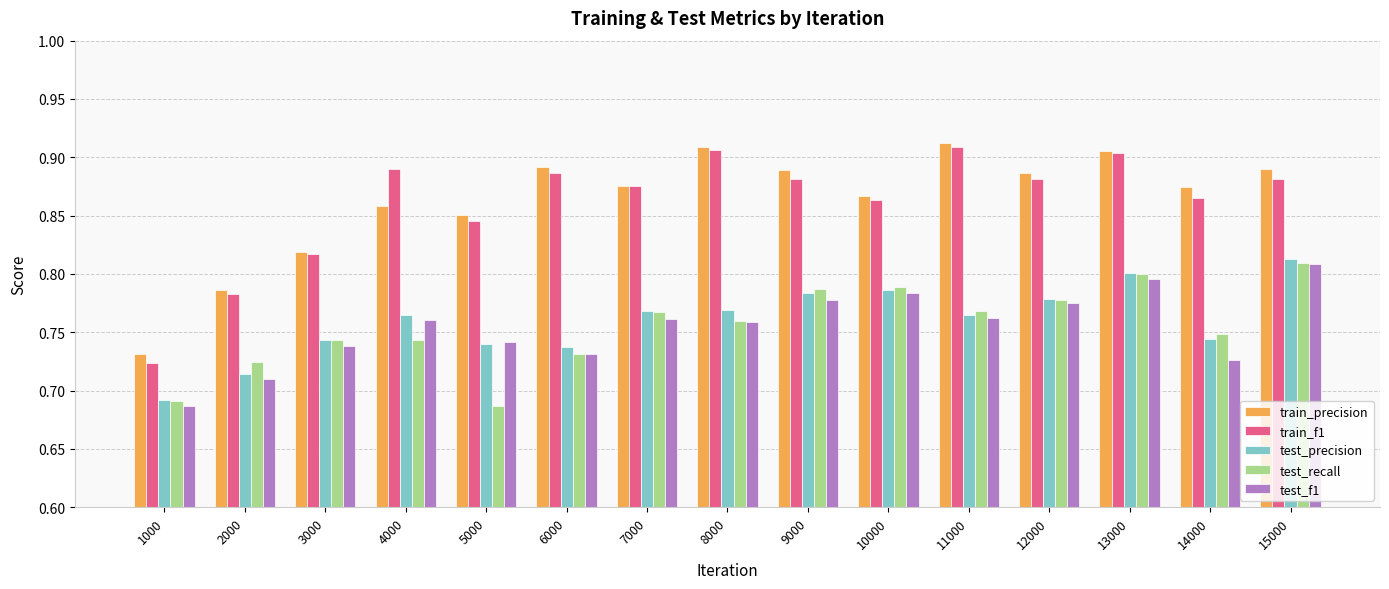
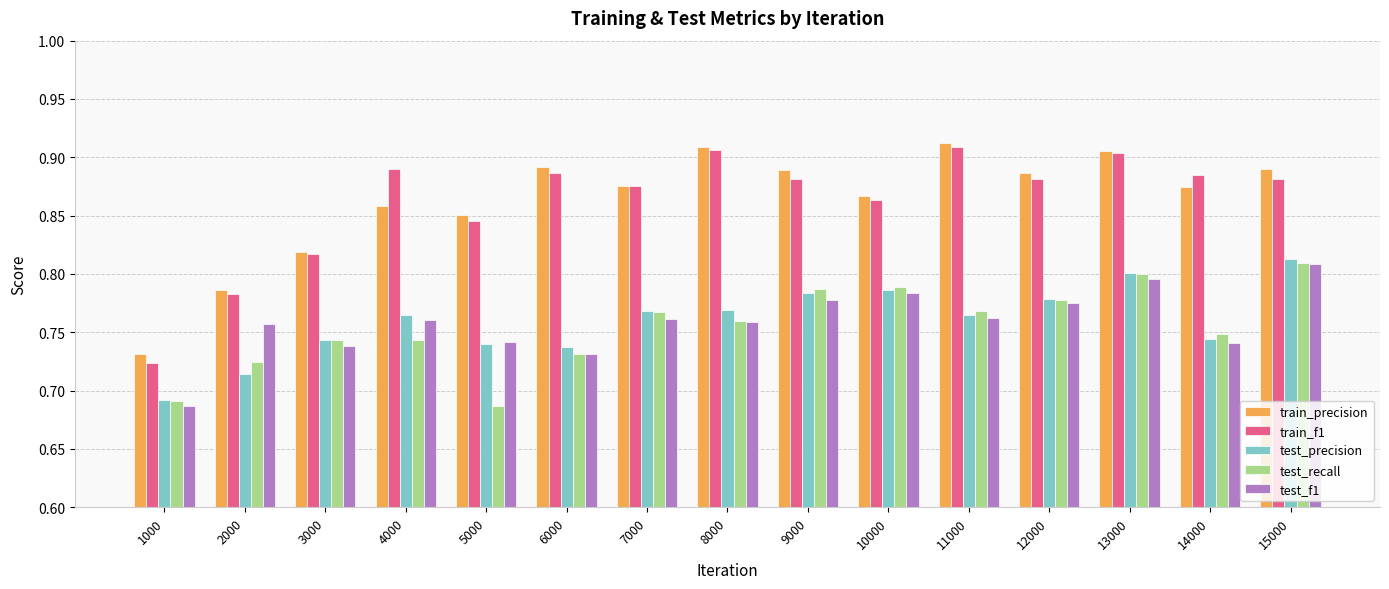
  {
    "train_precision": {
      "1000": 0.731,
      "2000": 0.787,
      "3000": 0.819,
      "4000": 0.858,
      "5000": 0.850,
      "6000": 0.892,
      "7000": 0.875,
      "8000": 0.909,
      "9000": 0.890,
      "10000": 0.866,
      "11000": 0.912,
      "12000": 0.887,
      "13000": 0.905,
      "14000": 0.875,
      "15000": 0.890
    },
    "train_f1": {
      "1000": 0.723,
      "2000": 0.783,
      "3000": 0.817,
      "4000": 0.890,
      "5000": 0.846,
      "6000": 0.886,
      "7000": 0.875,
      "8000": 0.906,
      "9000": 0.881,
      "10000": 0.863,
      "11000": 0.909,
      "12000": 0.881,
      "13000": 0.903,
-     "14000": 0.865,
+     "14000": 0.885,
      "15000": 0.881
    },
    "test_precision": {
      "1000": 0.692,
      "2000": 0.714,
      "3000": 0.744,
      "4000": 0.765,
      "5000": 0.740,
      "6000": 0.738,
      "7000": 0.768,
      "8000": 0.769,
      "9000": 0.784,
      "10000": 0.787,
      "11000": 0.765,
      "12000": 0.779,
      "13000": 0.801,
      "14000": 0.744,
      "15000": 0.813
    },
    "test_recall": {
      "1000": 0.691,
      "2000": 0.725,
      "3000": 0.743,
      "4000": 0.743,
      "5000": 0.687,
      "6000": 0.732,
      "7000": 0.768,
      "8000": 0.759,
      "9000": 0.787,
      "10000": 0.789,
      "11000": 0.769,
      "12000": 0.778,
      "13000": 0.800,
      "14000": 0.749,
      "15000": 0.810
    },
    "test_f1": {
      "1000": 0.687,
-     "2000": 0.710,
+     "2000": 0.757,
      "3000": 0.738,
      "4000": 0.760,
      "5000": 0.742,
      "6000": 0.731,
      "7000": 0.761,
      "8000": 0.759,
      "9000": 0.778,
      "10000": 0.784,
      "11000": 0.762,
      "12000": 0.775,
      "13000": 0.796,
-     "14000": 0.726,
+     "14000": 0.741,
      "15000": 0.808
    }
  }
